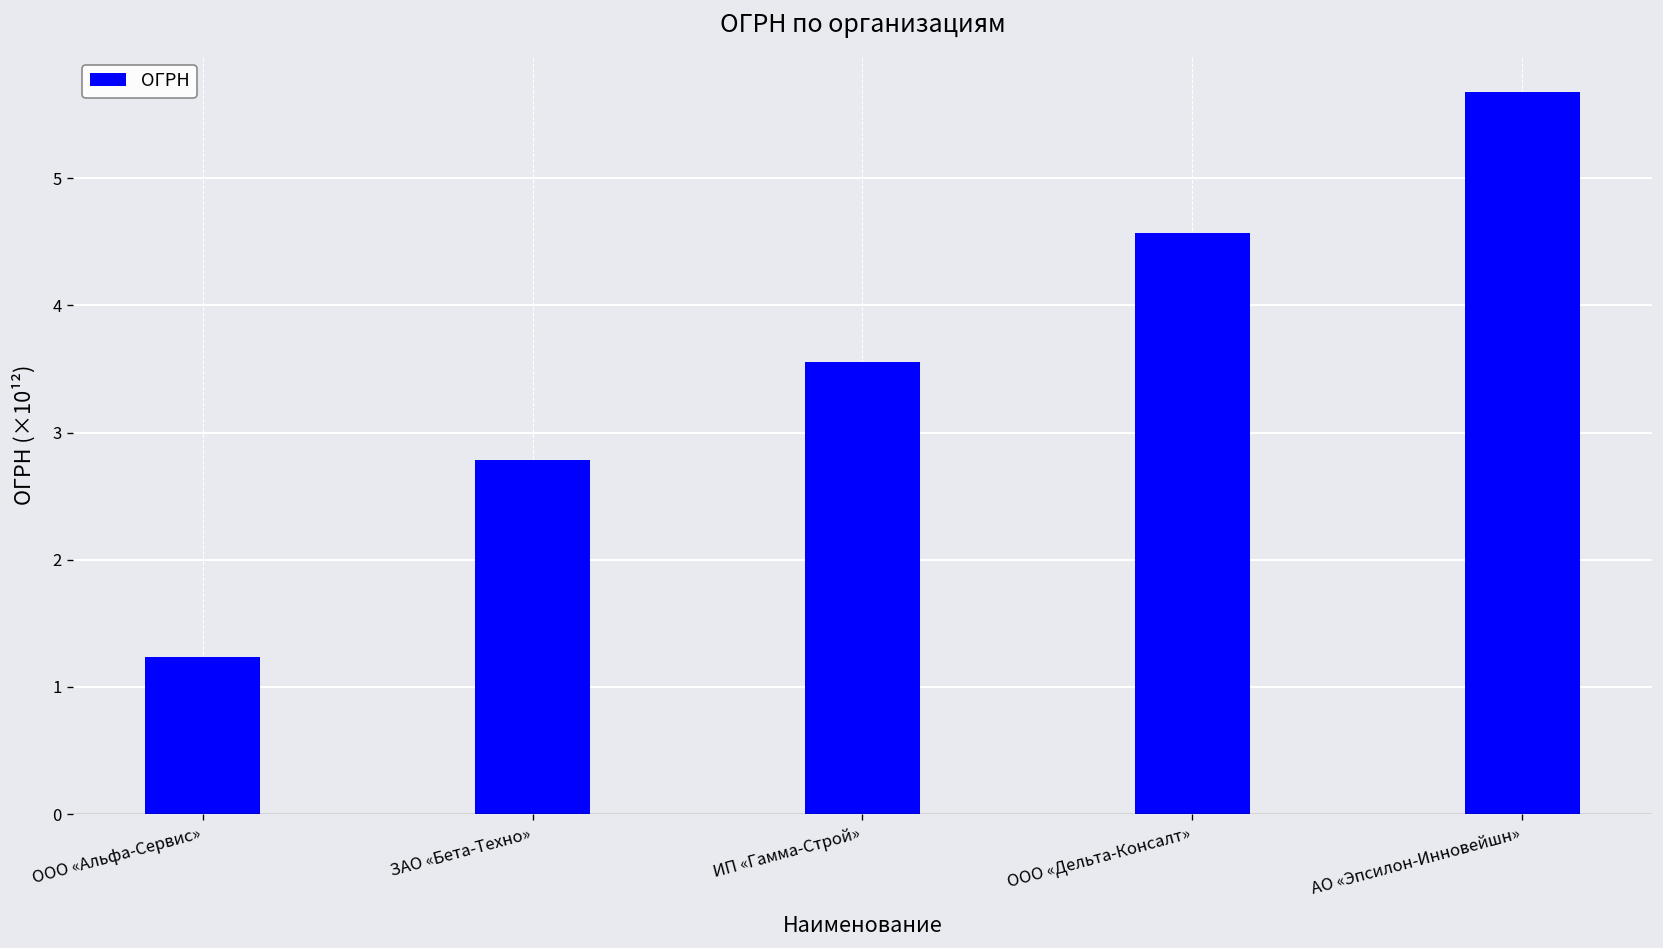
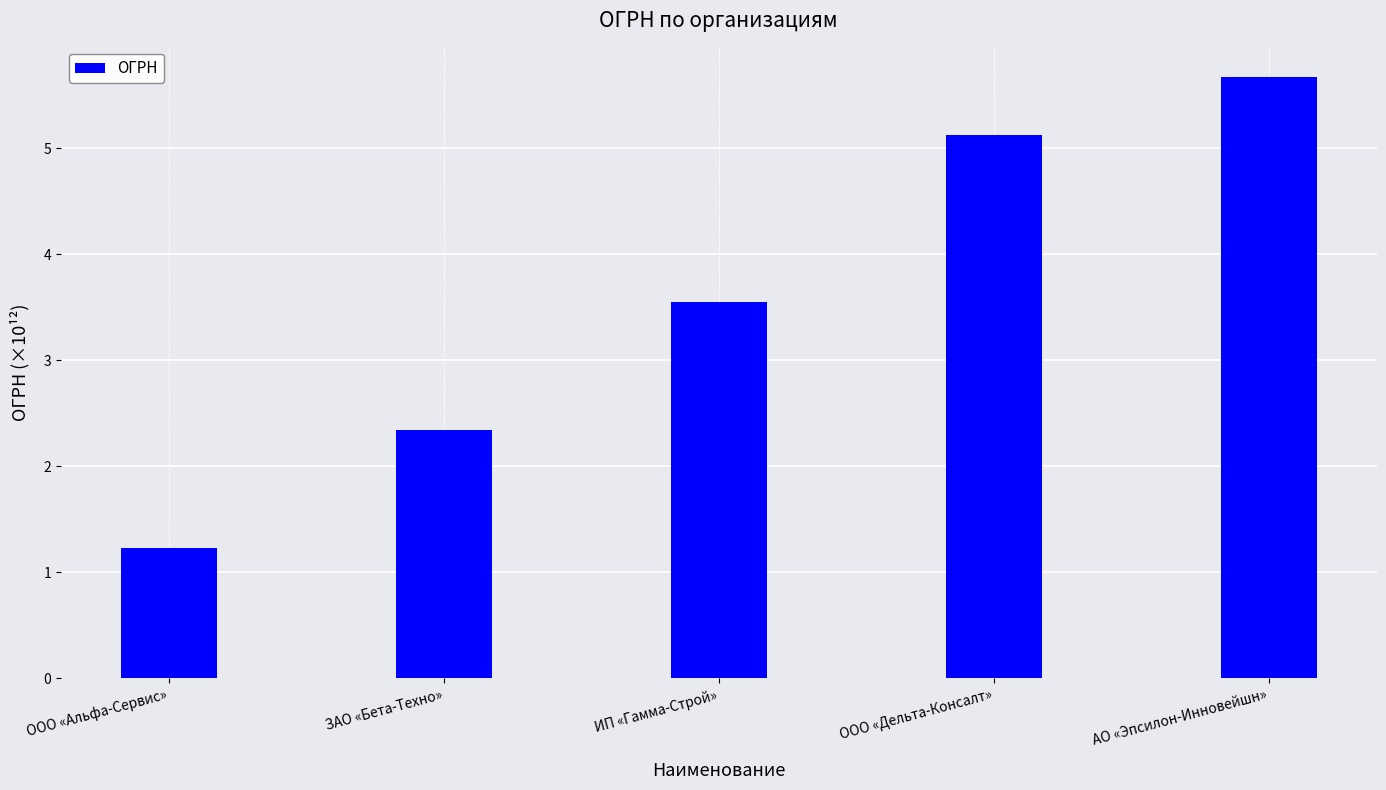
  {
    "ООО «Альфа-Сервис»": 1.23,
-   "ЗАО «Бета-Техно»": 2.78,
+   "ЗАО «Бета-Техно»": 2.35,
    "ИП «Гамма-Строй»": 3.55,
-   "ООО «Дельта-Консалт»": 4.57,
+   "ООО «Дельта-Консалт»": 5.13,
    "АО «Эпсилон-Инновейшн»": 5.68
  }
